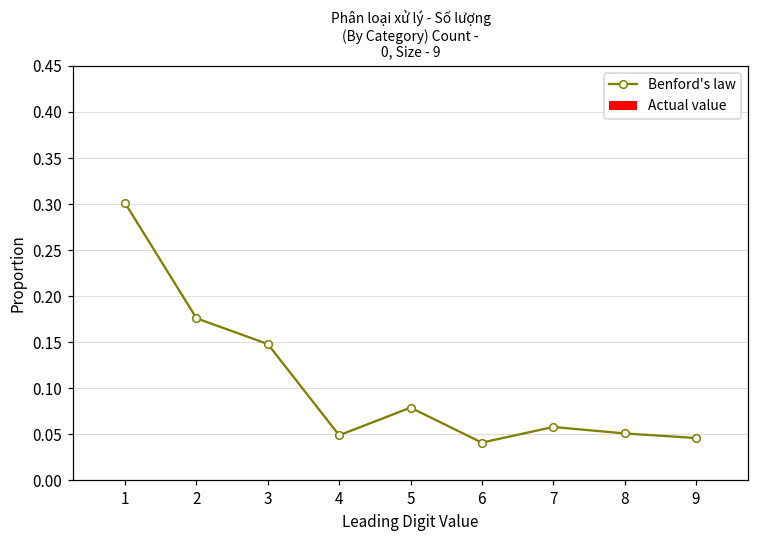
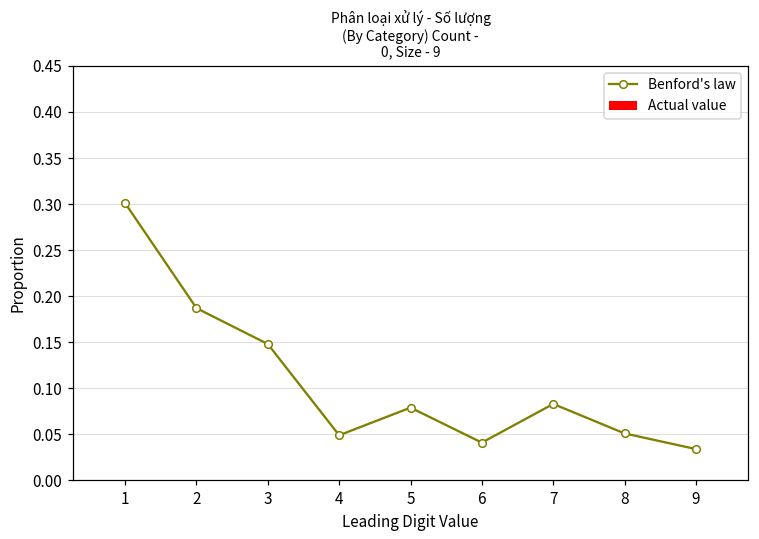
  {
    "Benford's law": {
      "1": 0.30,
-     "2": 0.18,
+     "2": 0.19,
      "3": 0.15,
      "4": 0.05,
      "5": 0.08,
      "6": 0.04,
-     "7": 0.06,
+     "7": 0.08,
      "8": 0.05,
-     "9": 0.05
+     "9": 0.03
    },
    "Actual value": {
      "1": 0.00,
      "2": 0.00,
      "3": 0.00,
      "4": 0.00,
      "5": 0.00,
      "6": 0.00,
      "7": 0.00,
      "8": 0.00,
      "9": 0.00
    }
  }
